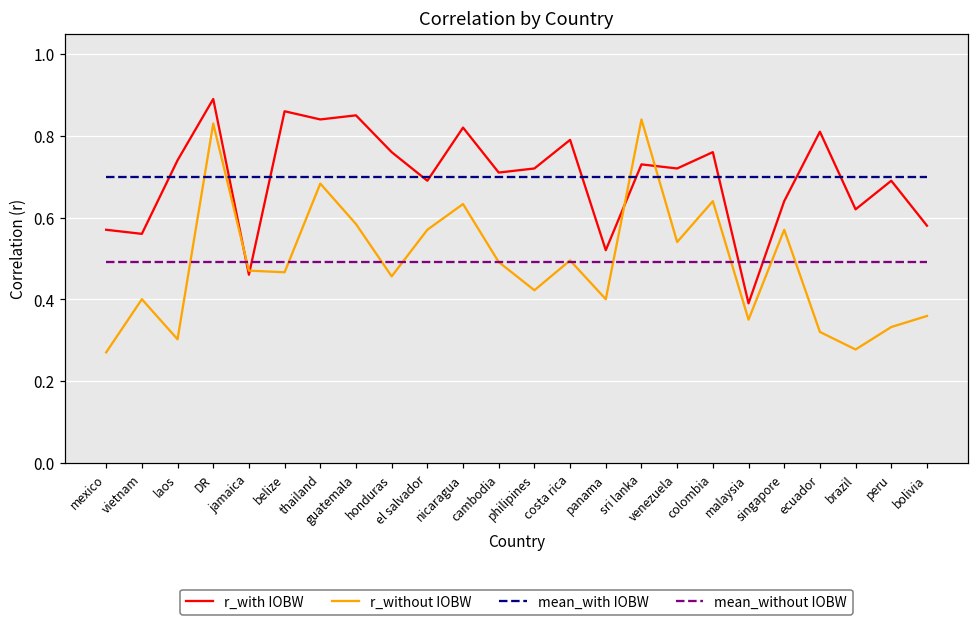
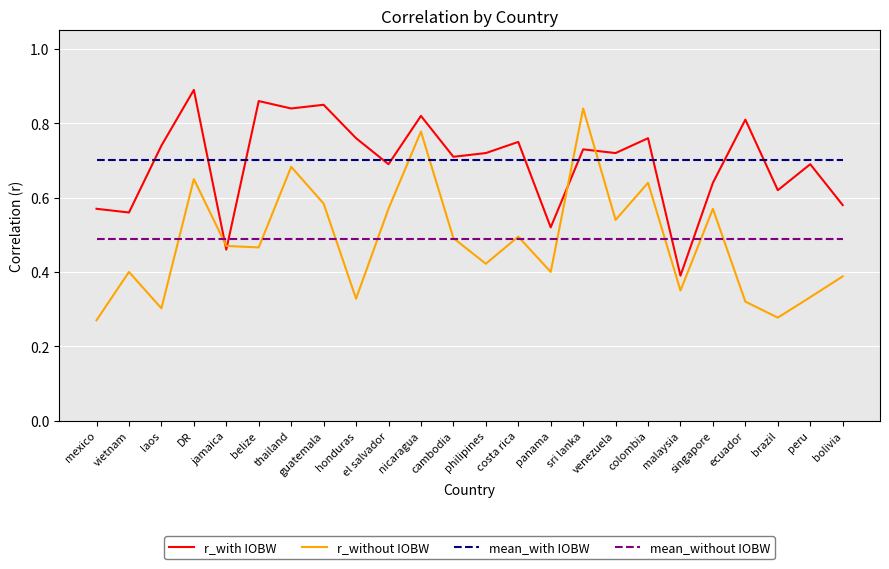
  {
    "r_with IOBW": {
      "mexico": 0.57,
      "vietnam": 0.56,
      "laos": 0.74,
      "DR": 0.89,
      "jamaica": 0.46,
      "belize": 0.86,
      "thailand": 0.84,
      "guatemala": 0.85,
      "honduras": 0.76,
      "el salvador": 0.69,
      "nicaragua": 0.82,
      "cambodia": 0.71,
      "philipines": 0.72,
-     "costa rica": 0.79,
+     "costa rica": 0.75,
      "panama": 0.52,
      "sri lanka": 0.73,
      "venezuela": 0.72,
      "colombia": 0.76,
      "malaysia": 0.39,
      "singapore": 0.64,
      "ecuador": 0.81,
      "brazil": 0.62,
      "peru": 0.69,
      "bolivia": 0.58
    },
    "r_without IOBW": {
      "mexico": 0.27,
      "vietnam": 0.40,
      "laos": 0.30,
-     "DR": 0.83,
+     "DR": 0.65,
      "jamaica": 0.47,
      "belize": 0.47,
      "thailand": 0.68,
      "guatemala": 0.58,
-     "honduras": 0.46,
+     "honduras": 0.33,
      "el salvador": 0.57,
-     "nicaragua": 0.63,
+     "nicaragua": 0.78,
      "philipines": 0.42,
      "panama": 0.40,
      "sri lanka": 0.84,
      "venezuela": 0.54,
      "colombia": 0.64,
      "malaysia": 0.35,
      "singapore": 0.57,
      "ecuador": 0.32,
      "brazil": 0.28,
      "peru": 0.33,
-     "bolivia": 0.36
+     "bolivia": 0.39
    },
    "mean_with IOBW": {
      "mexico": 0.70,
      "vietnam": 0.70,
      "laos": 0.70,
      "DR": 0.70,
      "jamaica": 0.70,
      "belize": 0.70,
      "thailand": 0.70,
      "guatemala": 0.70,
      "honduras": 0.70,
      "el salvador": 0.70,
      "nicaragua": 0.70,
      "cambodia": 0.70,
      "philipines": 0.70,
      "costa rica": 0.70,
      "panama": 0.70,
      "sri lanka": 0.70,
      "venezuela": 0.70,
      "colombia": 0.70,
      "malaysia": 0.70,
      "singapore": 0.70,
      "ecuador": 0.70,
      "brazil": 0.70,
      "peru": 0.70,
      "bolivia": 0.70
    },
    "mean_without IOBW": {
      "mexico": 0.49,
      "vietnam": 0.49,
      "laos": 0.49,
      "DR": 0.49,
      "jamaica": 0.49,
      "belize": 0.49,
      "thailand": 0.49,
      "guatemala": 0.49,
      "honduras": 0.49,
      "el salvador": 0.49,
      "nicaragua": 0.49,
      "philipines": 0.49,
      "panama": 0.49,
      "sri lanka": 0.49,
      "venezuela": 0.49,
      "colombia": 0.49,
      "malaysia": 0.49,
      "singapore": 0.49,
      "ecuador": 0.49,
      "brazil": 0.49,
      "peru": 0.49,
      "bolivia": 0.49
    }
  }
